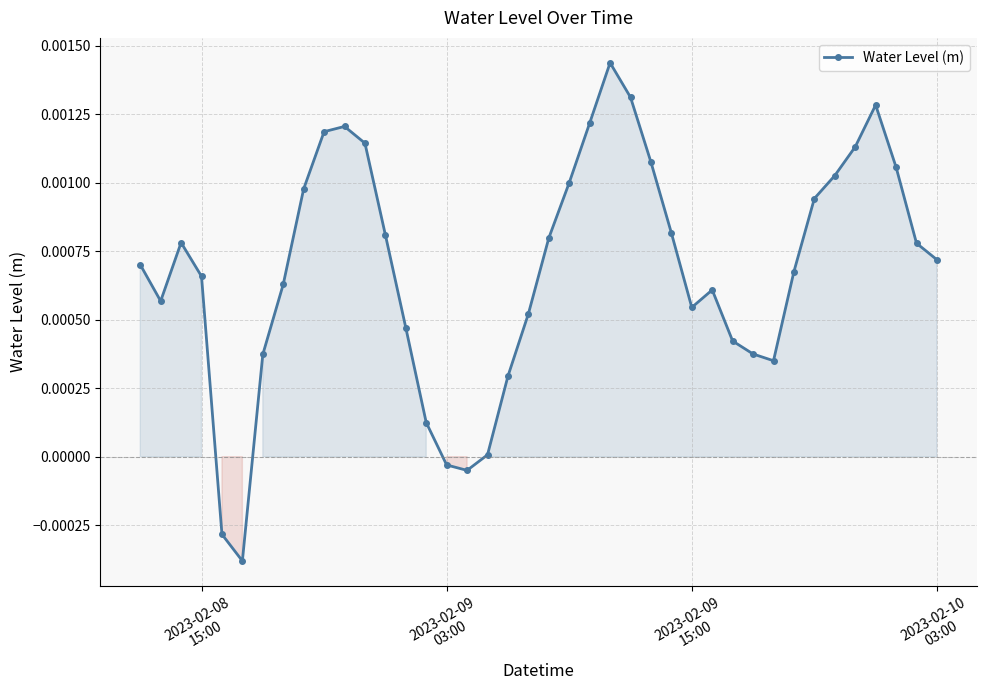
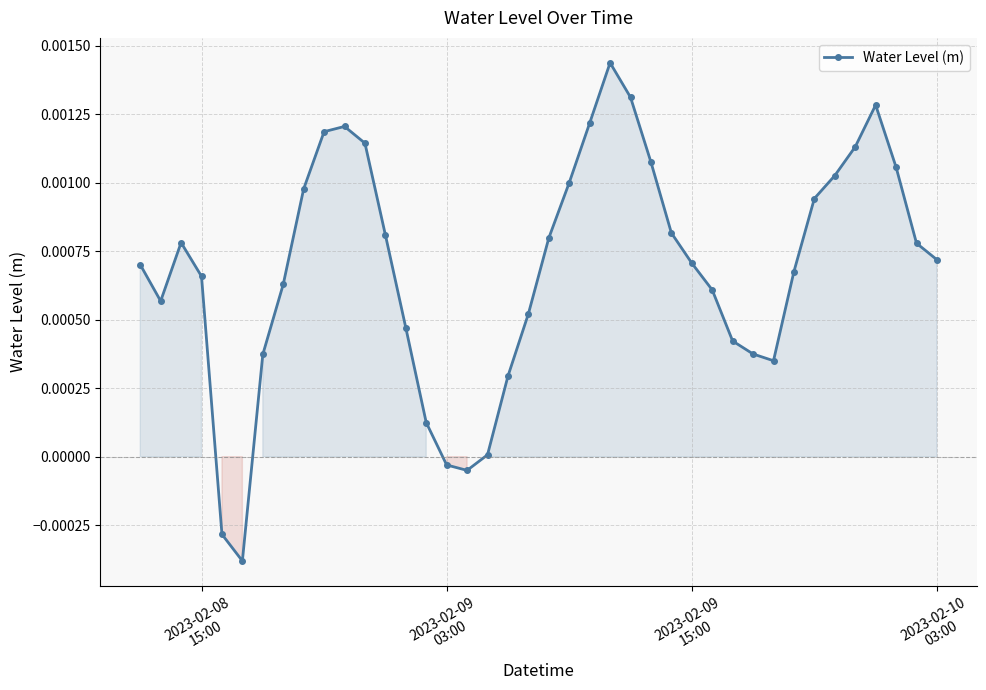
  {
    "2023-02-08 15:00": 0.00066,
    "2023-02-09 03:00": -0.00003,
-   "2023-02-09 15:00": 0.00055,
+   "2023-02-09 15:00": 0.00071,
    "2023-02-10 03:00": 0.00072
  }
